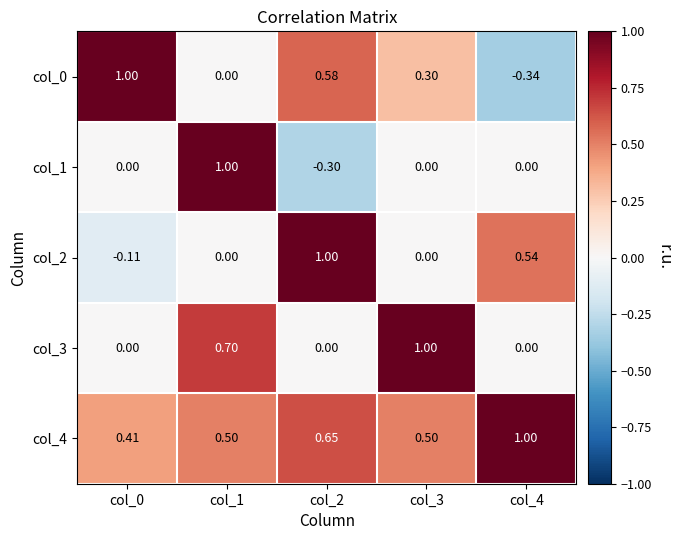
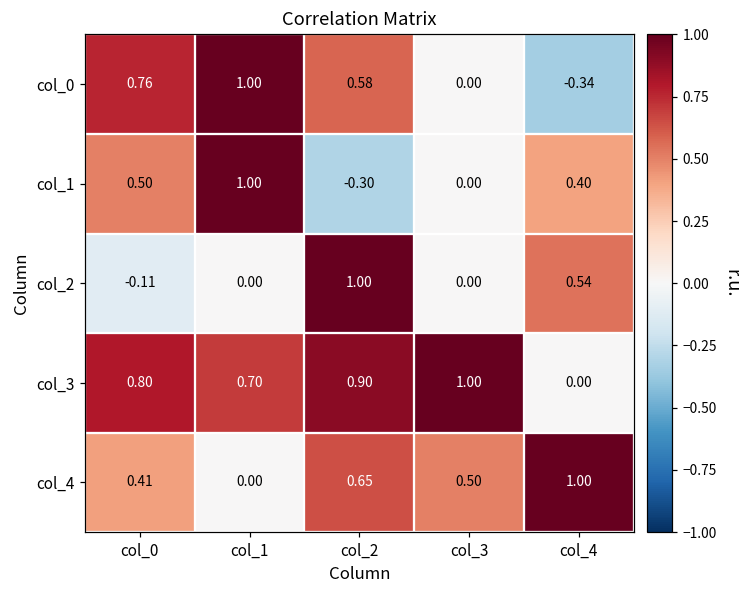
  {
    "col_0": {
-     "col_0": 1.00,
-     "col_1": 0.00,
+     "col_0": 0.76,
+     "col_1": 1.00,
      "col_2": 0.58,
-     "col_3": 0.30,
+     "col_3": 0.00,
      "col_4": -0.34
    },
    "col_1": {
-     "col_0": 0.00,
+     "col_0": 0.50,
      "col_1": 1.00,
      "col_2": -0.30,
      "col_3": 0.00,
-     "col_4": 0.00
+     "col_4": 0.40
    },
    "col_2": {
      "col_0": -0.11,
      "col_1": 0.00,
      "col_2": 1.00,
      "col_3": 0.00,
      "col_4": 0.54
    },
    "col_3": {
-     "col_0": 0.00,
+     "col_0": 0.80,
      "col_1": 0.70,
-     "col_2": 0.00,
+     "col_2": 0.90,
      "col_3": 1.00,
      "col_4": 0.00
    },
    "col_4": {
      "col_0": 0.41,
-     "col_1": 0.50,
+     "col_1": 0.00,
      "col_2": 0.65,
      "col_3": 0.50,
      "col_4": 1.00
    }
  }
